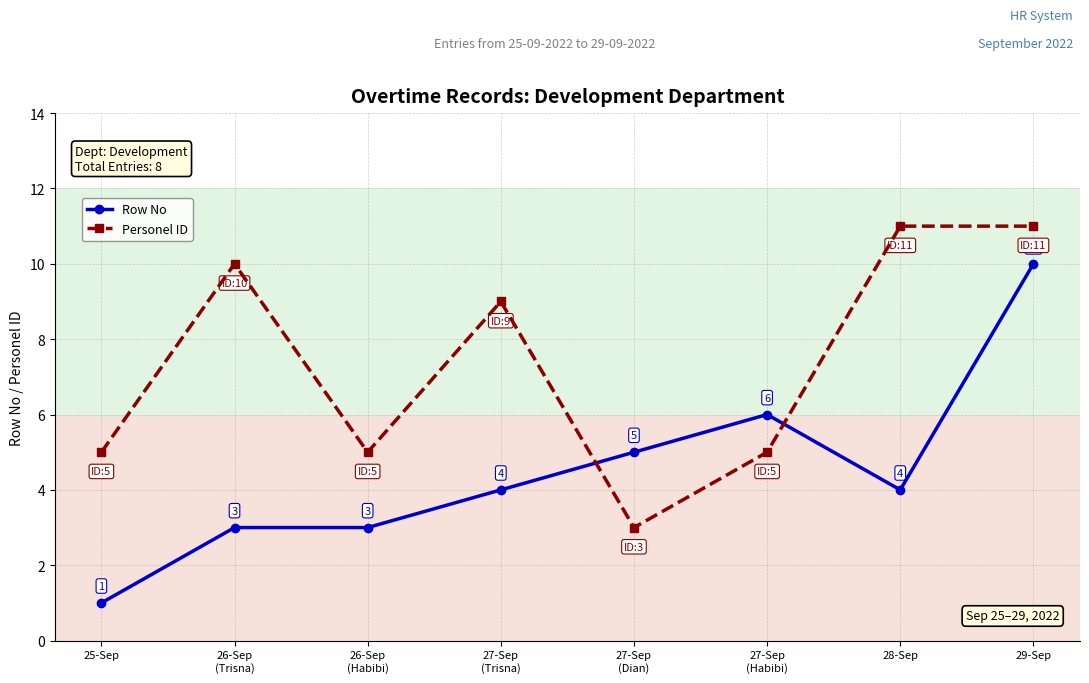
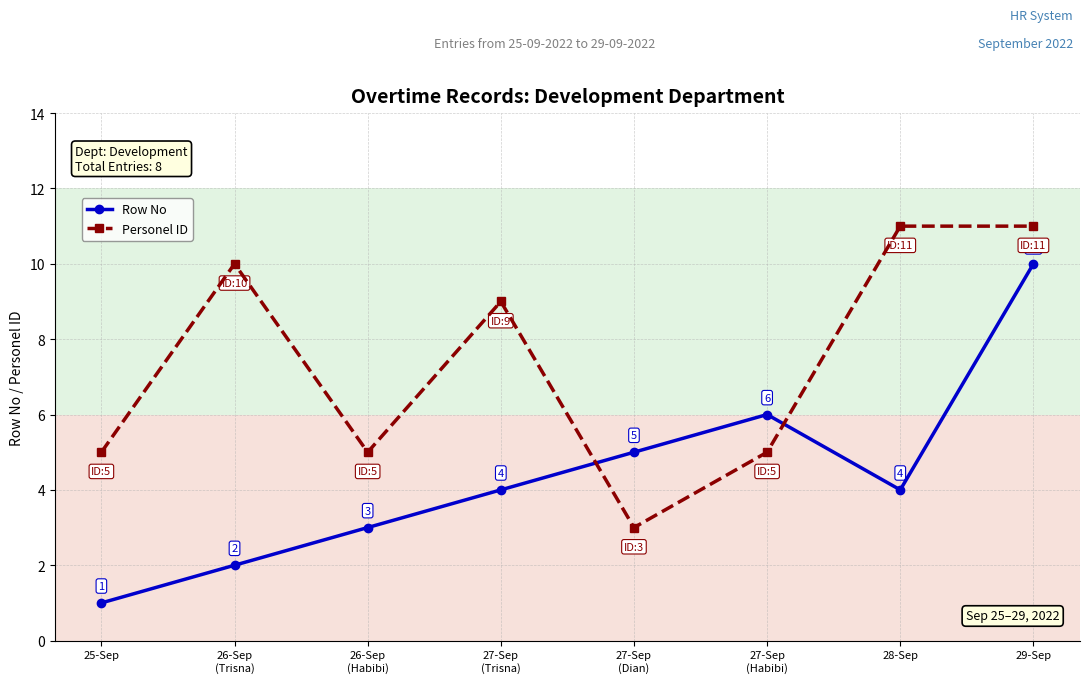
  {
    "Row No": {
-     "26-Sep (Trisna)": 3
+     "26-Sep (Trisna)": 2
    }
  }
